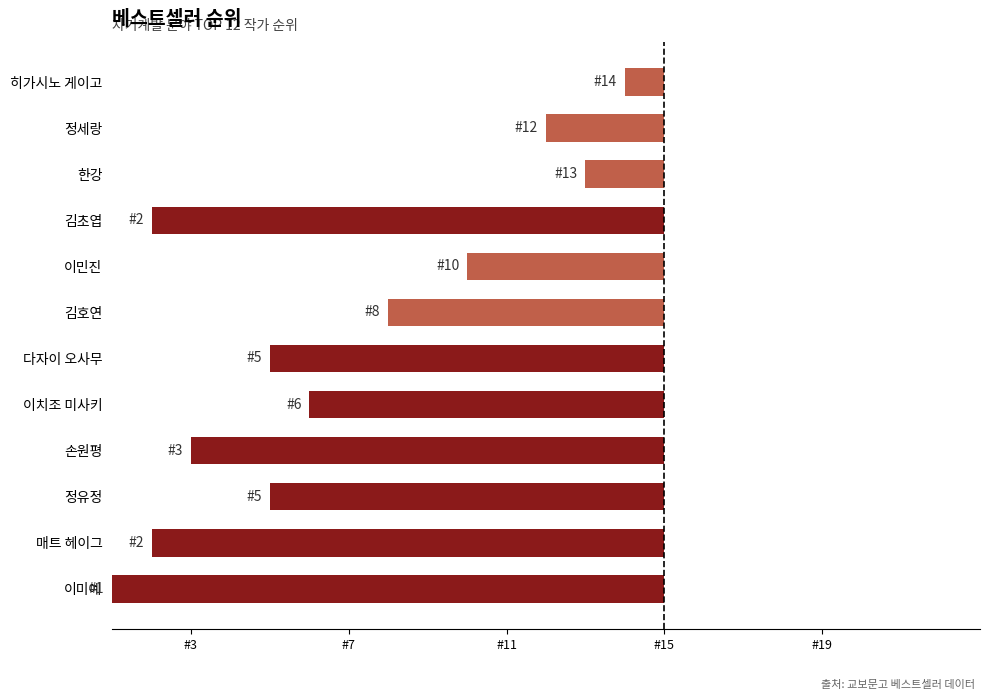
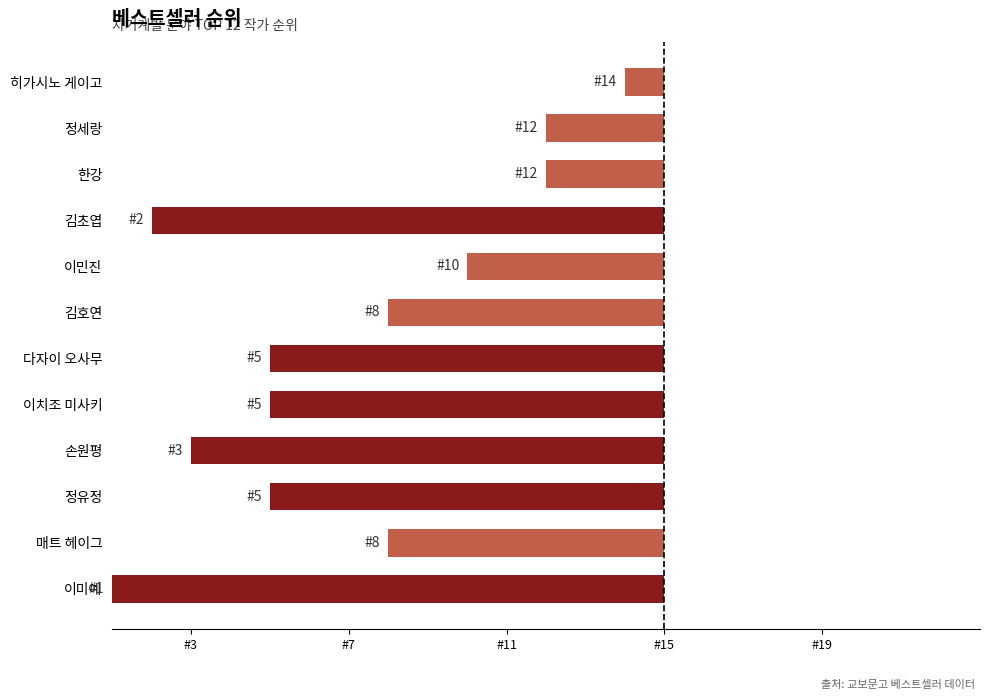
  {
-   "한강": 13,
-   "이치조 미사키": 6,
-   "매트 헤이그": 2
+   "한강": 12,
+   "이치조 미사키": 5,
+   "매트 헤이그": 8
  }
